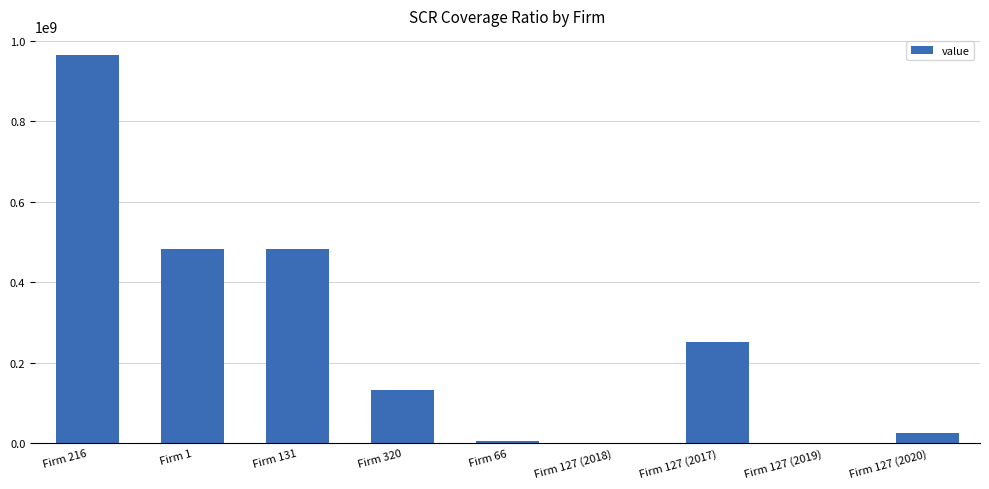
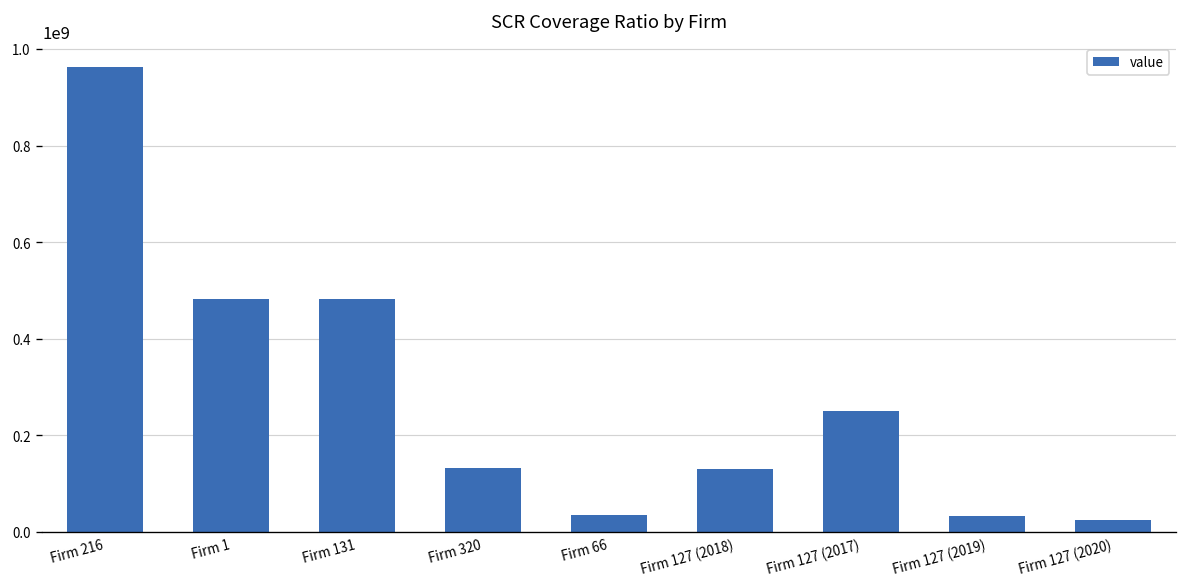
  {
    "Firm 216": 960000000,
    "Firm 1": 480000000,
    "Firm 131": 480000000,
    "Firm 320": 130000000,
-   "Firm 66": 0,
-   "Firm 127 (2018)": 0,
+   "Firm 66": 40000000,
+   "Firm 127 (2018)": 130000000,
    "Firm 127 (2017)": 250000000,
-   "Firm 127 (2019)": 0,
+   "Firm 127 (2019)": 30000000,
    "Firm 127 (2020)": 20000000
  }
